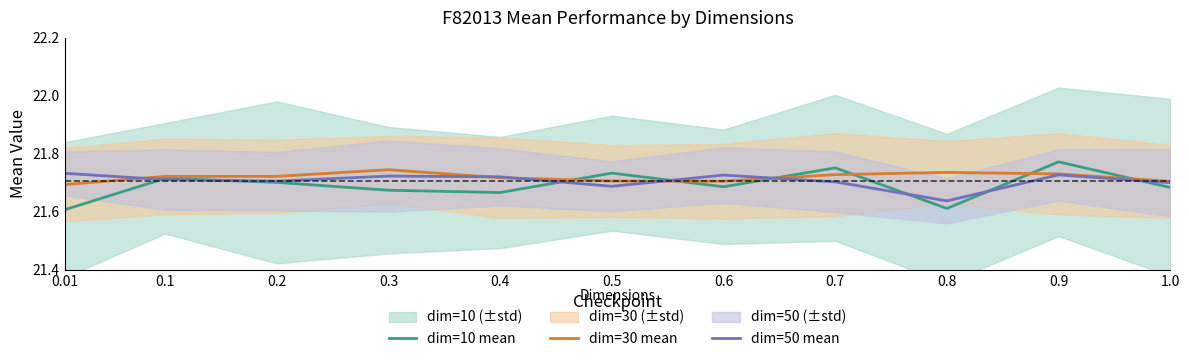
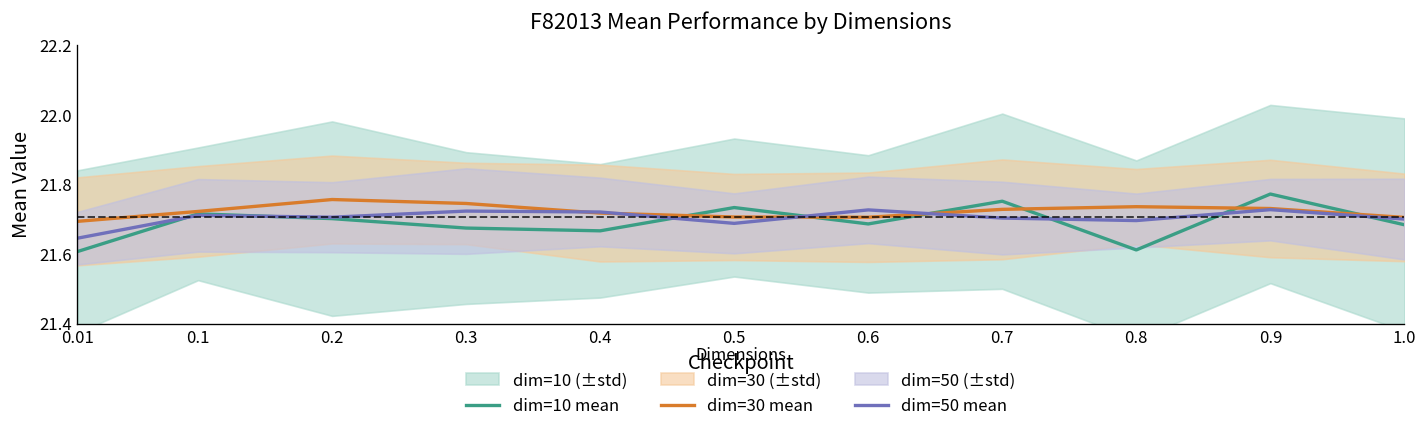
  {
    "dim=10 mean": {
      "0.01": 21.61,
      "0.3": 21.67,
      "0.4": 21.67,
      "0.5": 21.73,
      "0.6": 21.69,
      "0.7": 21.75,
      "0.8": 21.61,
      "0.9": 21.77,
      "1.0": 21.68
    },
    "dim=30 mean": {
      "0.01": 21.69,
-     "0.2": 21.72,
+     "0.2": 21.76,
      "0.3": 21.74,
      "0.5": 21.71,
      "0.6": 21.71,
      "0.7": 21.73,
      "0.8": 21.74
    },
    "dim=50 mean": {
-     "0.01": 21.73,
+     "0.01": 21.65,
      "0.3": 21.72,
      "0.5": 21.69,
      "0.6": 21.73,
      "0.7": 21.70,
-     "0.8": 21.64
+     "0.8": 21.70
    }
  }
